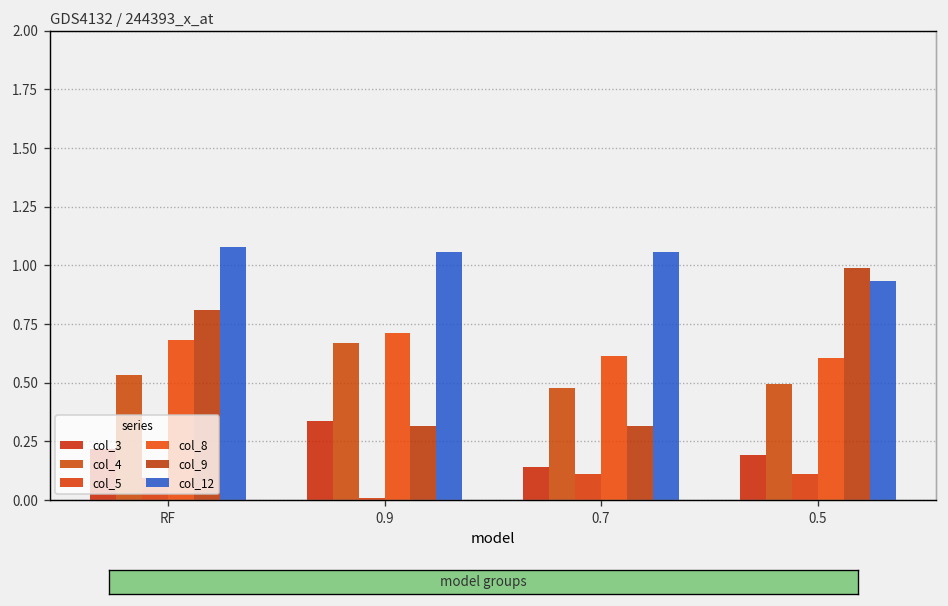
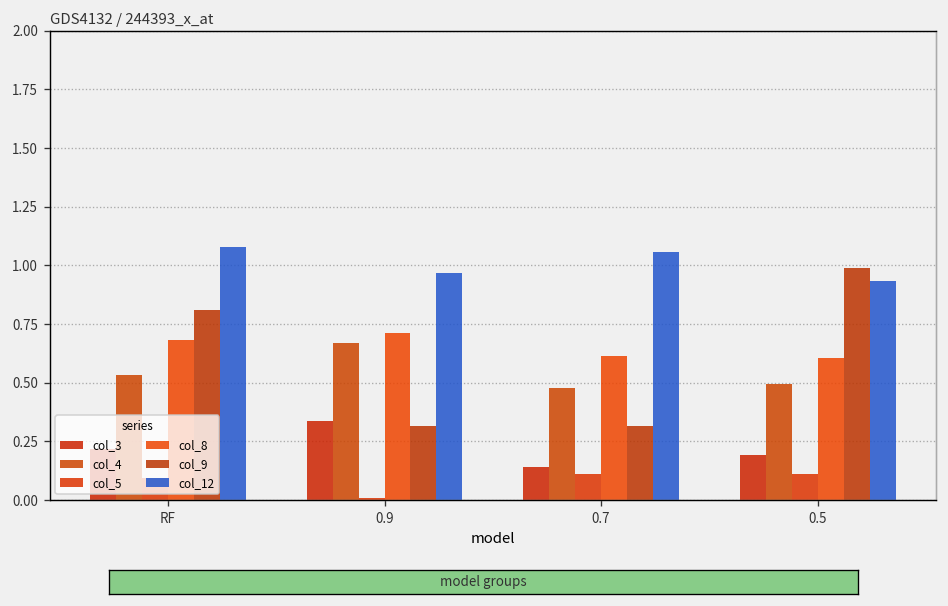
  {
    "col_12": {
      "RF": 1.08,
-     "0.9": 1.06,
+     "0.9": 0.97,
      "0.7": 1.06,
      "0.5": 0.93
    }
  }
